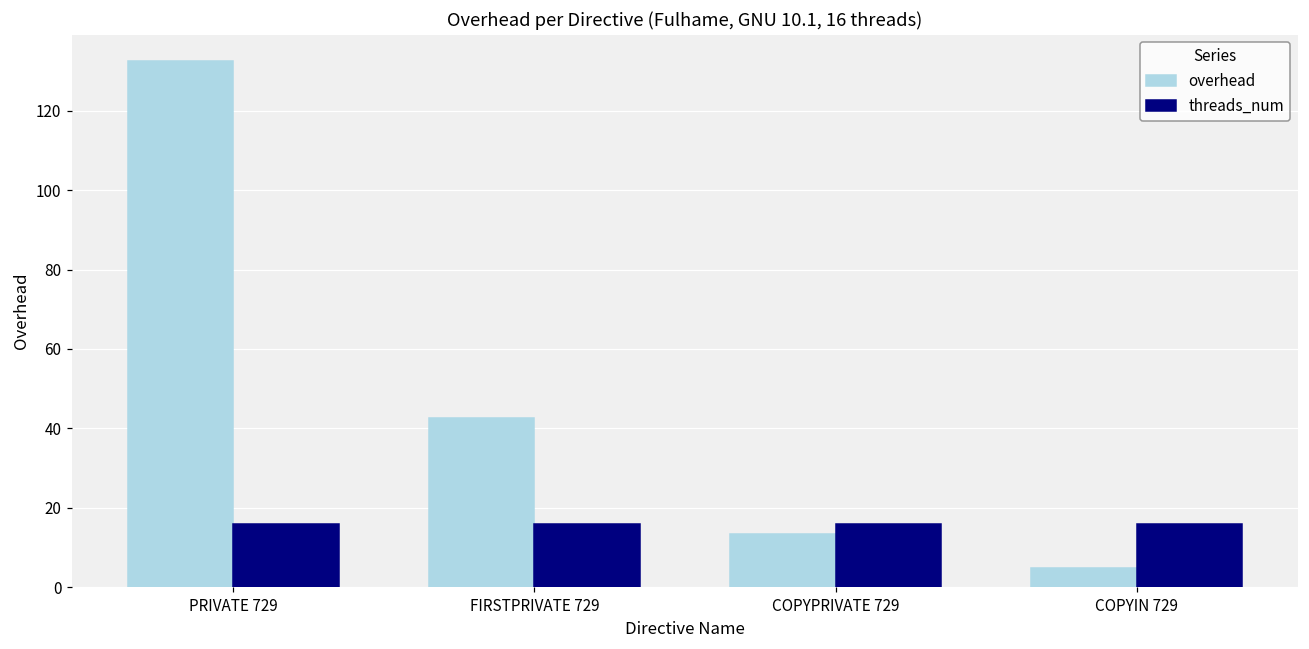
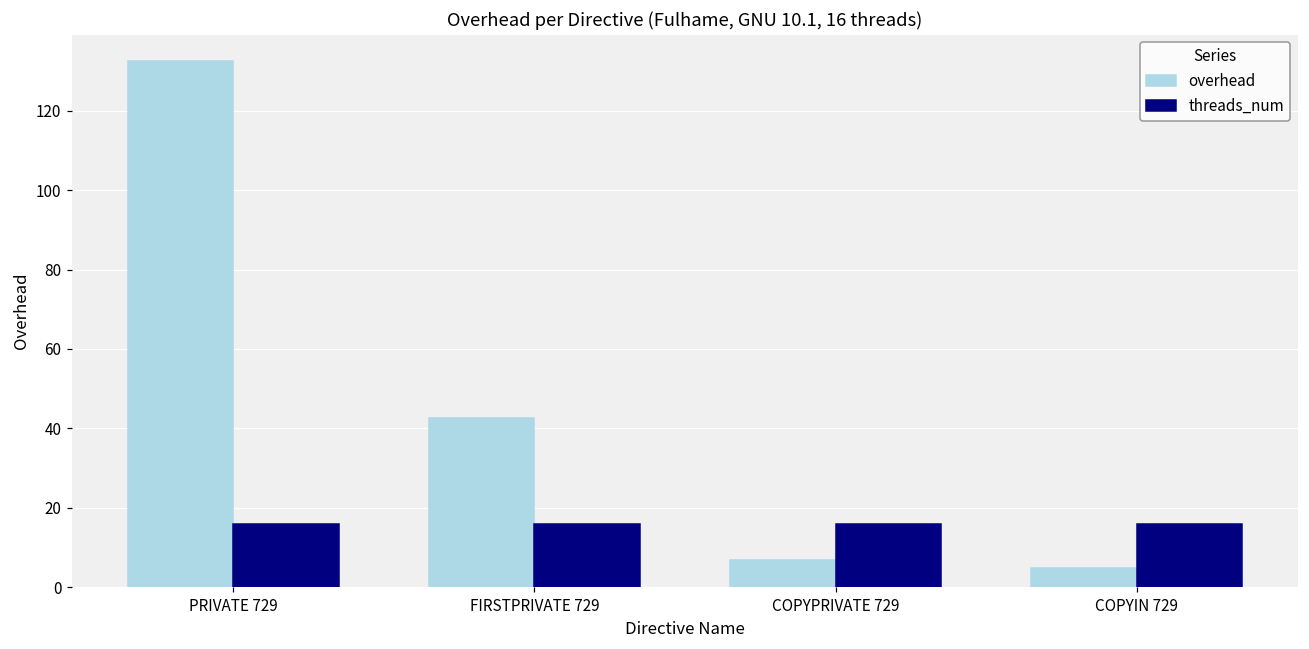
  {
    "overhead": {
      "PRIVATE 729": 133,
      "FIRSTPRIVATE 729": 43,
-     "COPYPRIVATE 729": 13,
+     "COPYPRIVATE 729": 7,
      "COPYIN 729": 5
    },
    "threads_num": {
      "PRIVATE 729": 16,
      "FIRSTPRIVATE 729": 16,
      "COPYPRIVATE 729": 16,
      "COPYIN 729": 16
    }
  }
